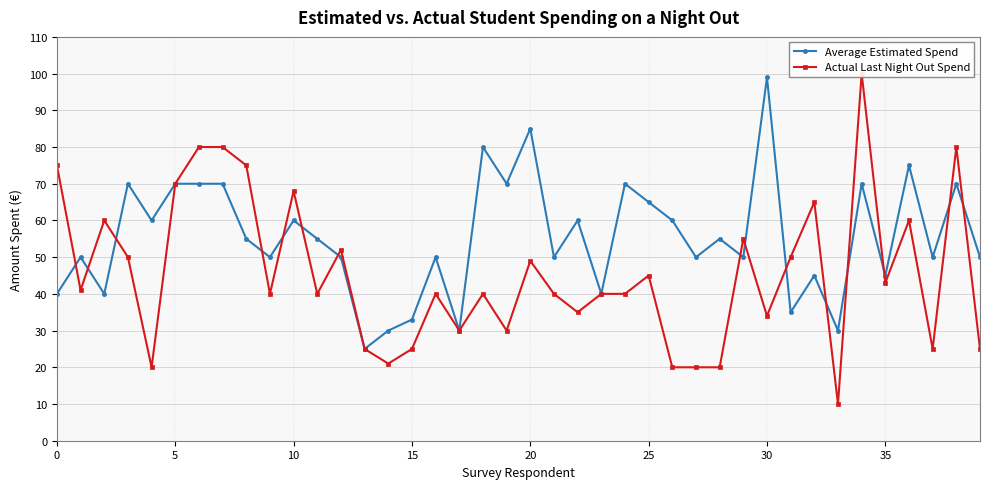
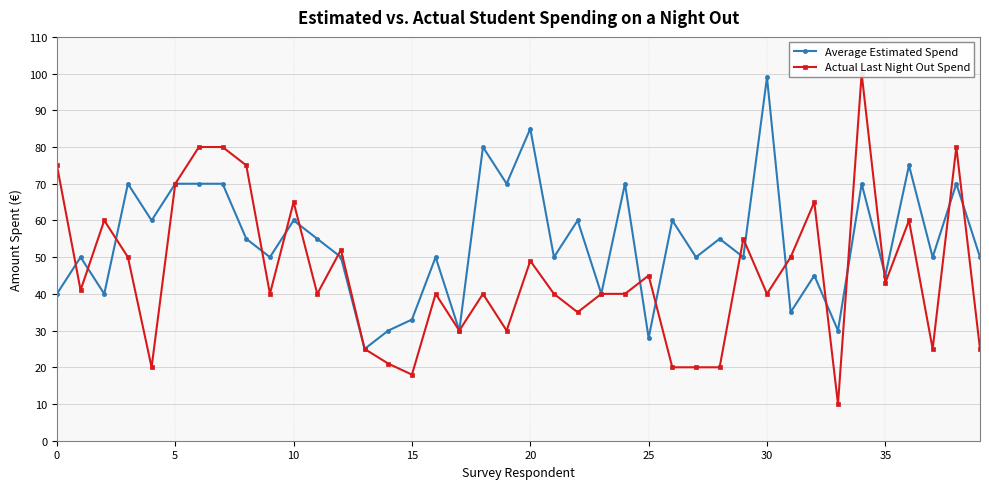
  {
    "Average Estimated Spend": {
      "0": 40,
      "10": 60,
      "15": 33,
      "20": 85,
-     "25": 65,
+     "25": 28,
      "30": 99,
      "35": 45
    },
    "Actual Last Night Out Spend": {
      "0": 75,
-     "10": 68,
-     "15": 25,
+     "10": 65,
+     "15": 18,
      "20": 49,
      "25": 45,
-     "30": 34,
+     "30": 40,
      "35": 43
    }
  }
